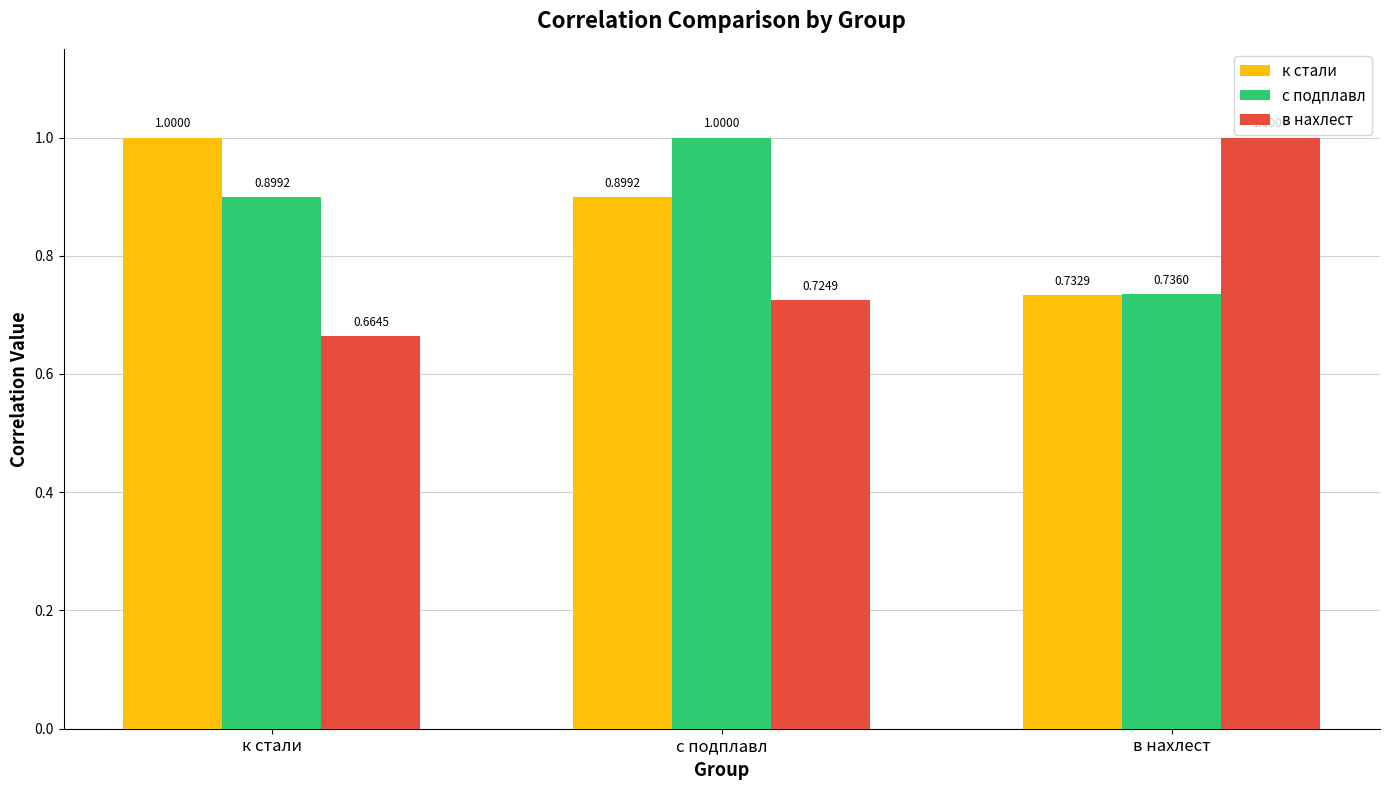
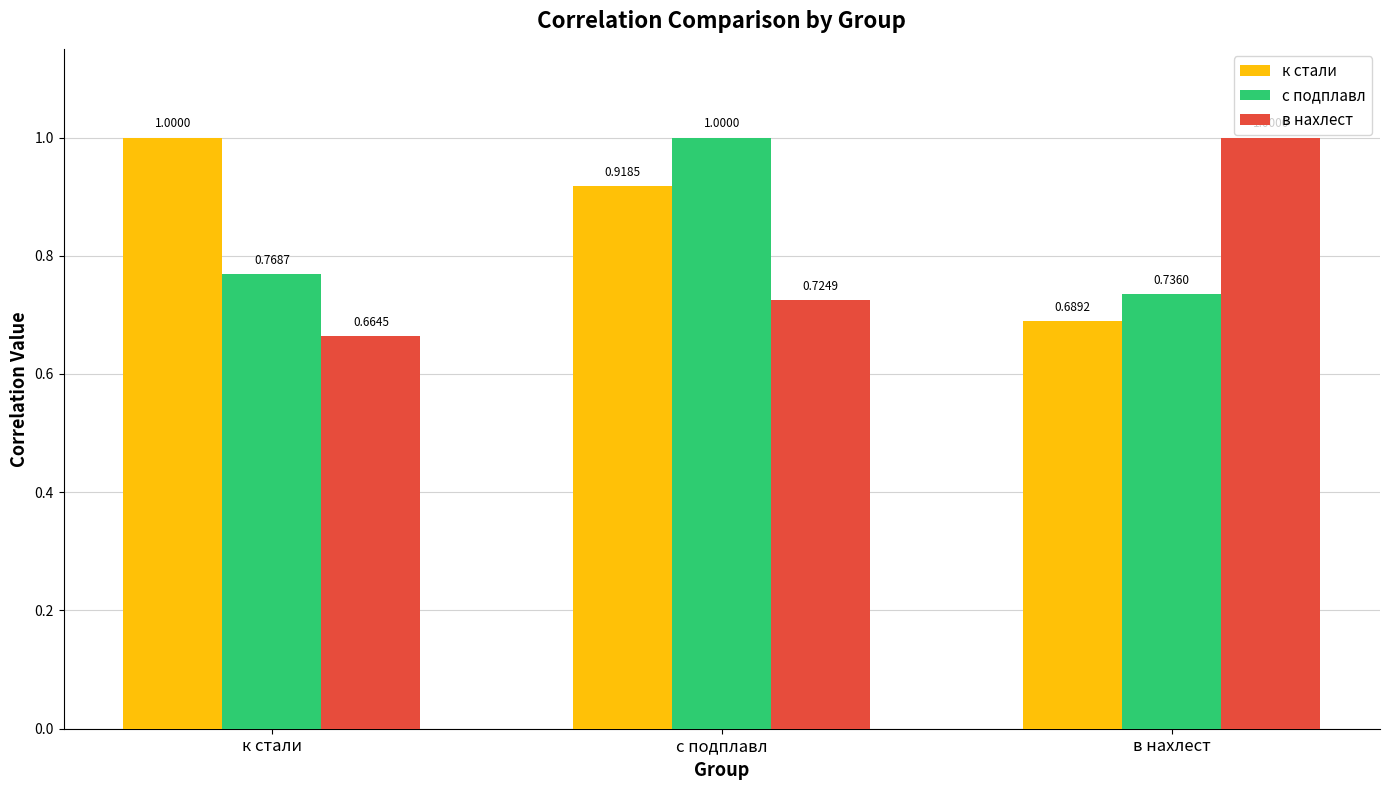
  {
    "к стали": {
      "к стали": 1.0000,
-     "с подплавл": 0.8992,
-     "в нахлест": 0.7329
+     "с подплавл": 0.9185,
+     "в нахлест": 0.6892
    },
    "с подплавл": {
-     "к стали": 0.8992,
+     "к стали": 0.7687,
      "с подплавл": 1.0000,
      "в нахлест": 0.7360
    },
    "в нахлест": {
      "к стали": 0.6645,
      "с подплавл": 0.7249
    }
  }
